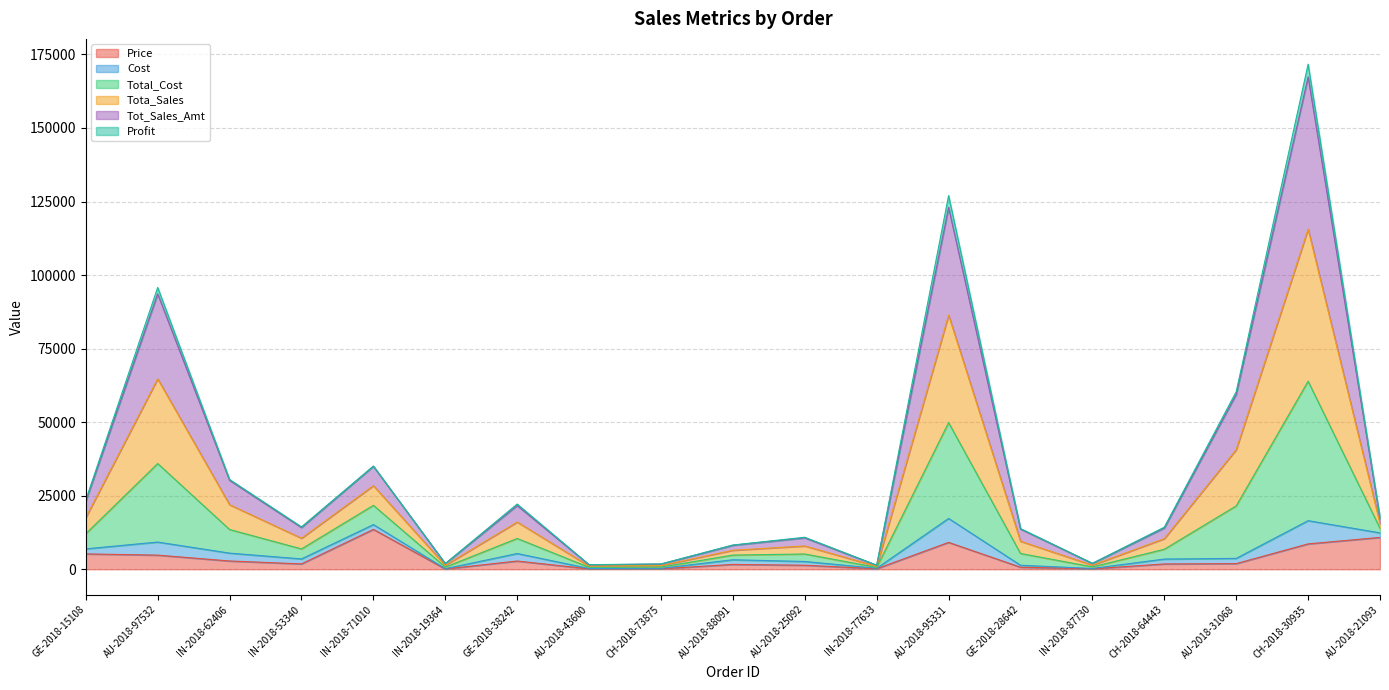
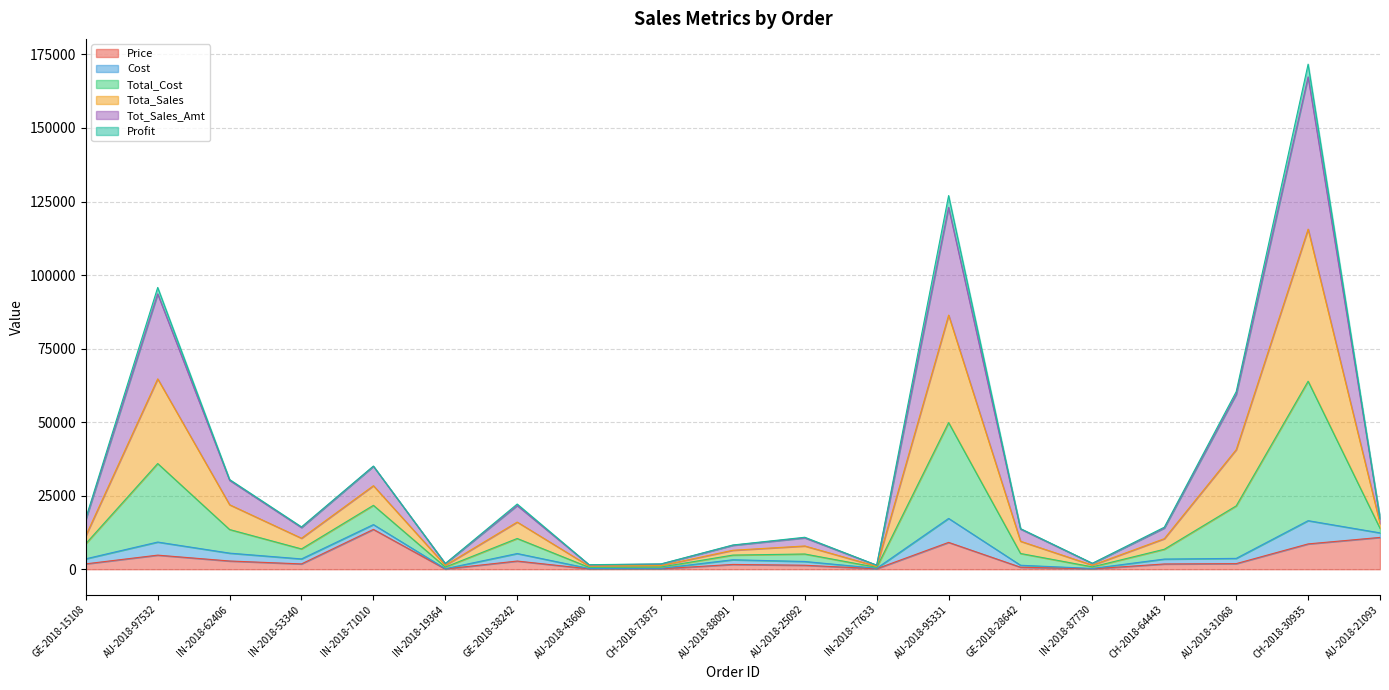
  {
    "Price": {
-     "GE-2018-15108": 5000,
+     "GE-2018-15108": 2000,
      "AU-2018-97532": 5000,
      "IN-2018-62406": 3000,
      "IN-2018-53340": 2000,
      "IN-2018-71010": 14000,
      "GE-2018-38242": 3000,
      "AU-2018-88091": 2000,
      "AU-2018-25092": 1000,
      "AU-2018-95331": 9000,
      "CH-2018-64443": 2000,
      "AU-2018-31068": 2000,
      "CH-2018-30935": 9000,
      "AU-2018-21093": 11000
    },
    "Tota_Sales": {
-     "GE-2018-15108": 6000,
+     "GE-2018-15108": 3000,
      "AU-2018-97532": 29000,
      "IN-2018-62406": 8000,
      "IN-2018-53340": 4000,
      "IN-2018-71010": 7000,
      "GE-2018-38242": 6000,
      "AU-2018-88091": 2000,
      "AU-2018-25092": 3000,
      "AU-2018-95331": 37000,
      "GE-2018-28642": 4000,
      "CH-2018-64443": 4000,
      "AU-2018-31068": 19000,
      "CH-2018-30935": 52000,
      "AU-2018-21093": 2000
    },
    "Tot_Sales_Amt": {
      "AU-2018-97532": 29000,
      "AU-2018-95331": 37000,
      "AU-2018-31068": 19000,
      "CH-2018-30935": 52000
    }
  }
